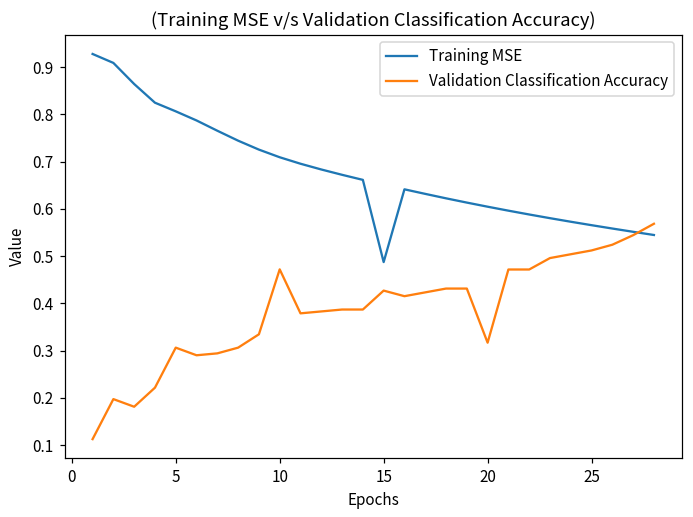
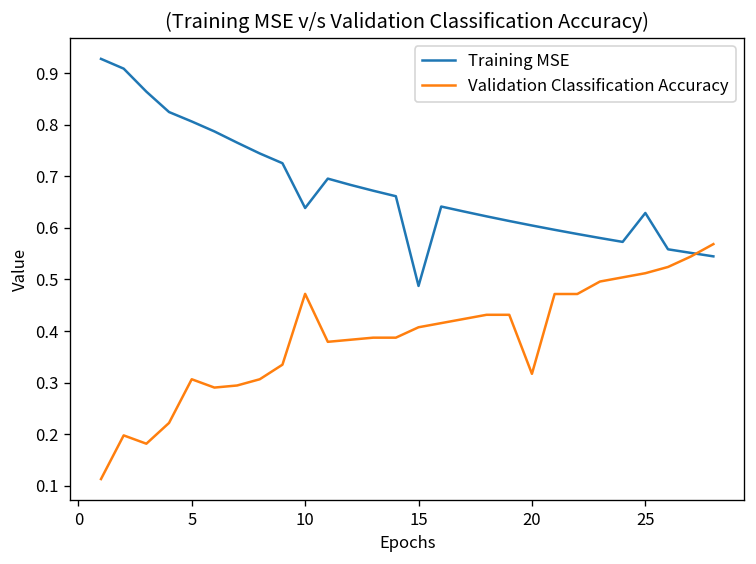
  {
    "Training MSE": {
      "5": 0.81,
-     "10": 0.71,
+     "10": 0.64,
      "15": 0.49,
      "20": 0.60,
-     "25": 0.57
+     "25": 0.63
    },
    "Validation Classification Accuracy": {
      "5": 0.31,
      "10": 0.47,
-     "15": 0.43,
+     "15": 0.41,
      "20": 0.32,
      "25": 0.51
    }
  }
